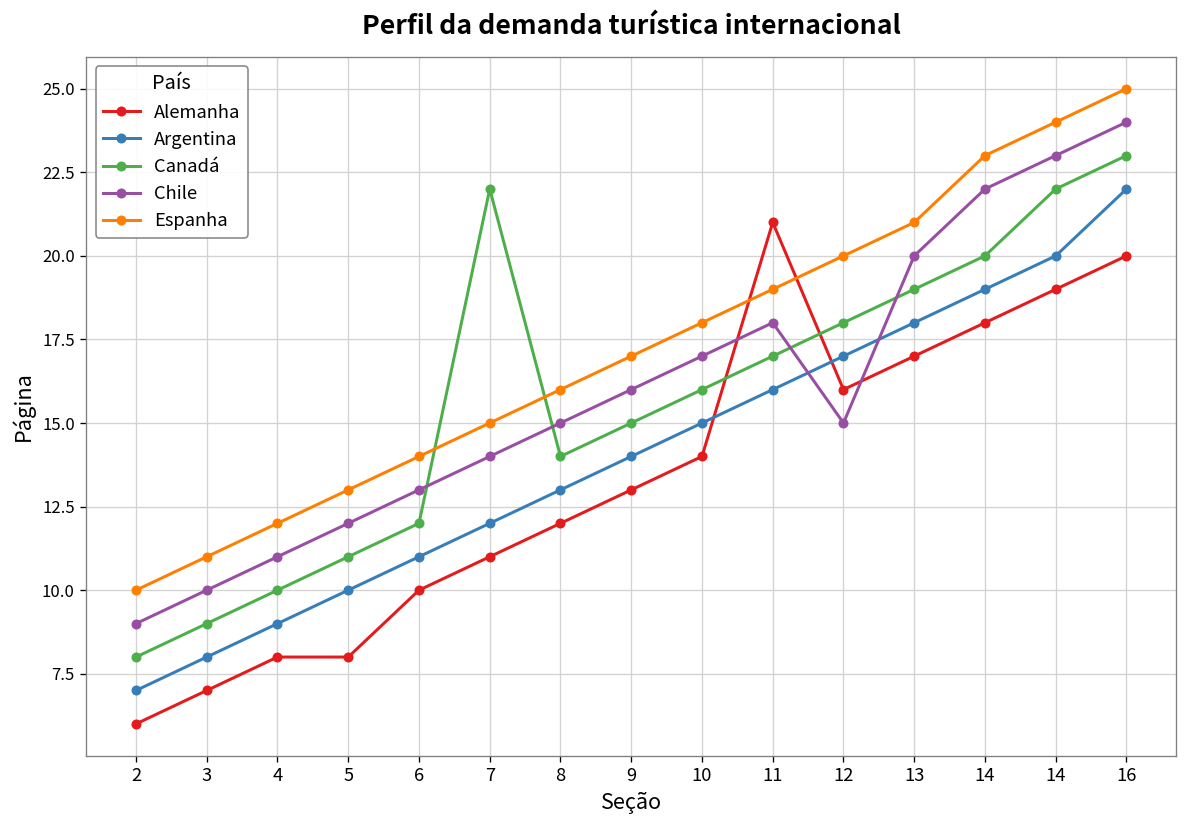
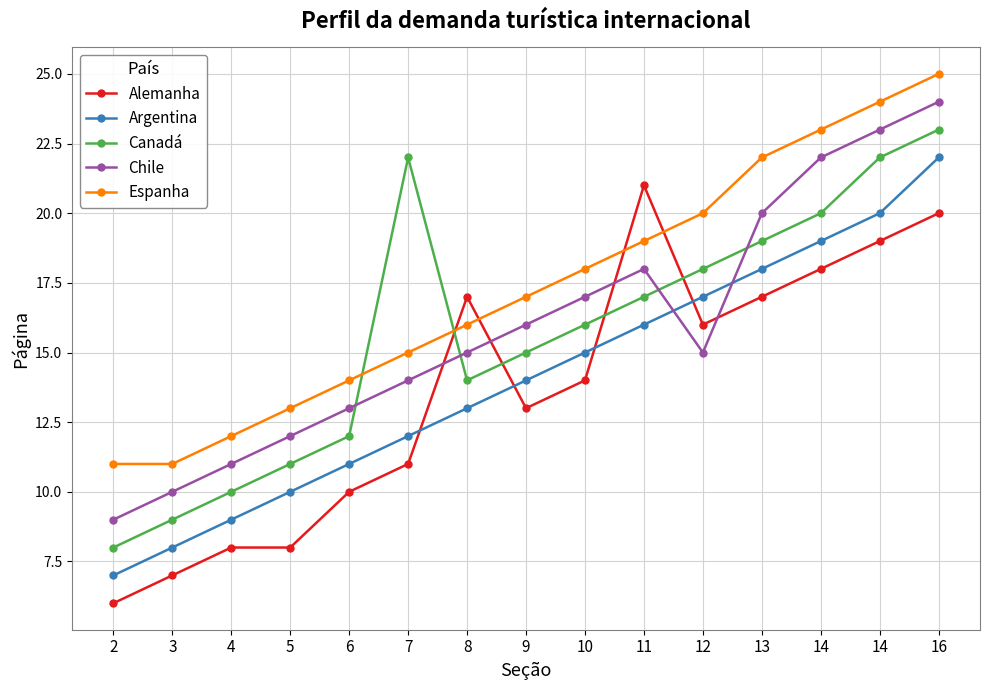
  {
    "Alemanha": {
      "2": 6,
      "3": 7,
      "4": 8,
      "5": 8,
      "6": 10,
      "7": 11,
-     "8": 12,
+     "8": 17,
      "9": 13,
      "10": 14,
      "11": 21,
      "12": 16,
      "13": 17,
      "16": 20
    },
    "Argentina": {
      "2": 7,
      "3": 8,
      "4": 9,
      "5": 10,
      "6": 11,
      "7": 12,
      "8": 13,
      "9": 14,
      "10": 15,
      "11": 16,
      "12": 17,
      "13": 18,
      "16": 22
    },
    "Canadá": {
      "2": 8,
      "3": 9,
      "4": 10,
      "5": 11,
      "6": 12,
      "7": 22,
      "8": 14,
      "9": 15,
      "10": 16,
      "11": 17,
      "12": 18,
      "13": 19,
      "16": 23
    },
    "Chile": {
      "2": 9,
      "3": 10,
      "4": 11,
      "5": 12,
      "6": 13,
      "7": 14,
      "8": 15,
      "9": 16,
      "10": 17,
      "11": 18,
      "12": 15,
      "13": 20,
      "16": 24
    },
    "Espanha": {
-     "2": 10,
+     "2": 11,
      "3": 11,
      "4": 12,
      "5": 13,
      "6": 14,
      "7": 15,
      "8": 16,
      "9": 17,
      "10": 18,
      "11": 19,
      "12": 20,
-     "13": 21,
+     "13": 22,
      "16": 25
    }
  }
